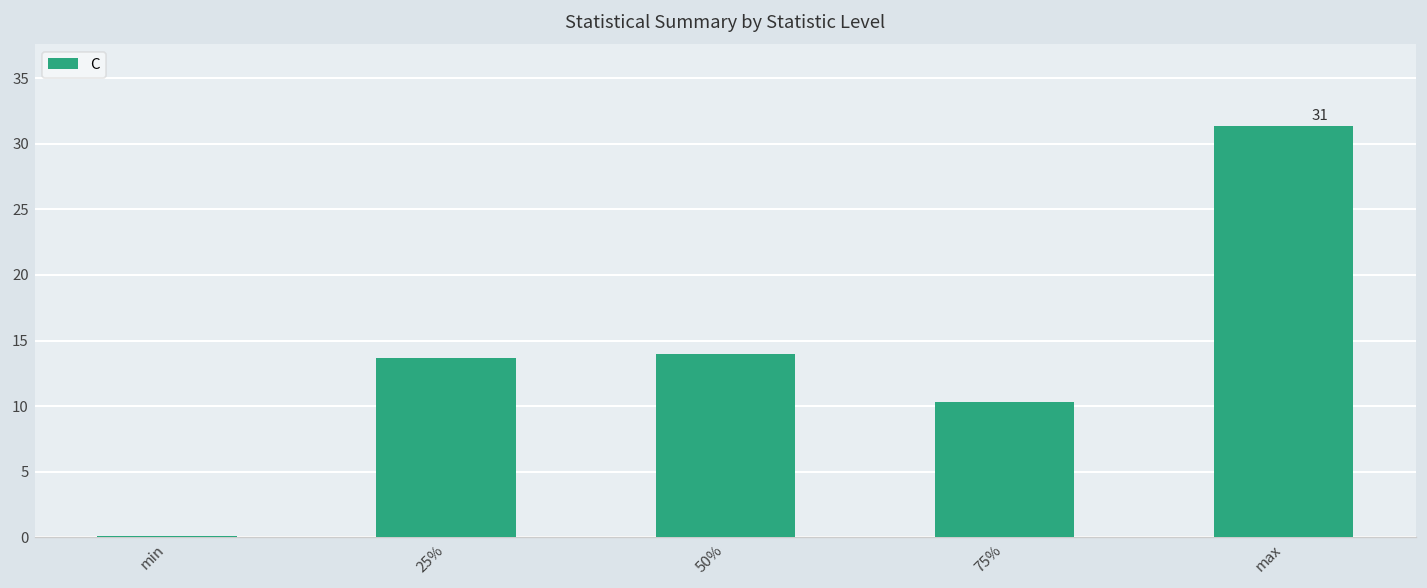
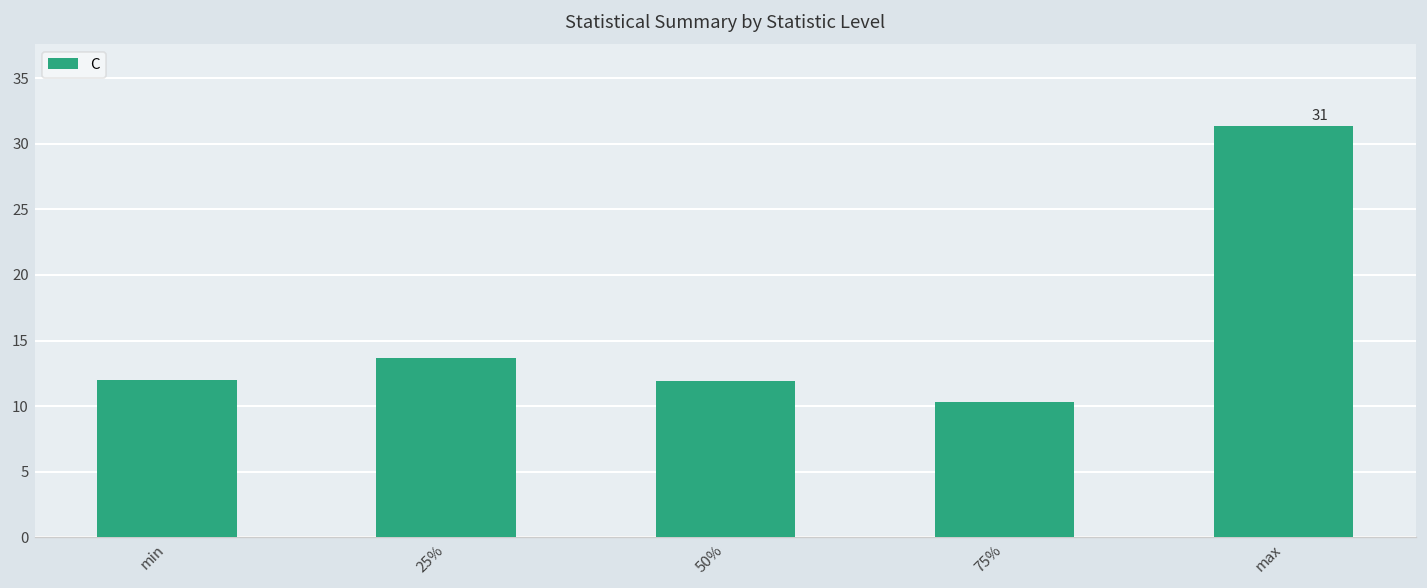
  {
-   "min": 0.1,
+   "min": 12.0,
    "25%": 13.6,
-   "50%": 13.9,
+   "50%": 11.9,
    "75%": 10.3
  }
